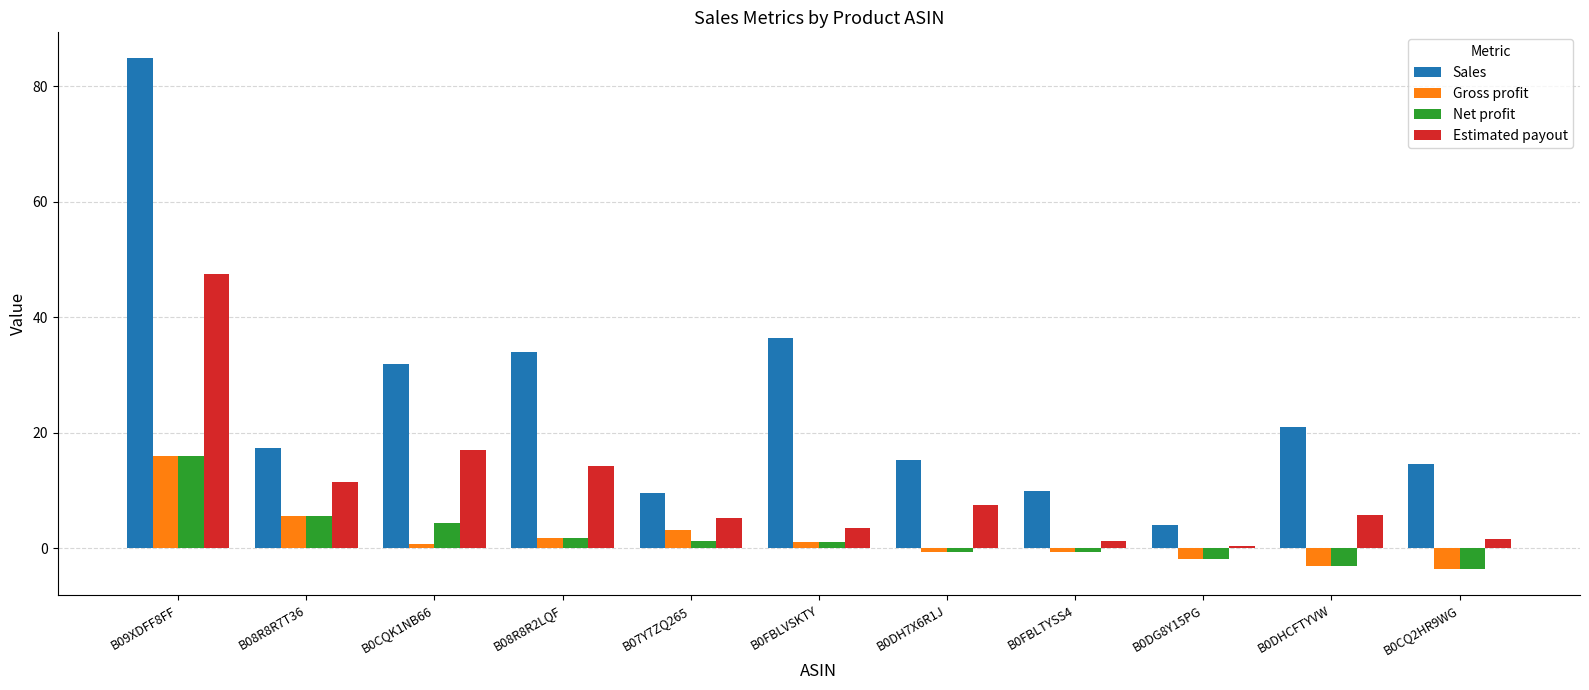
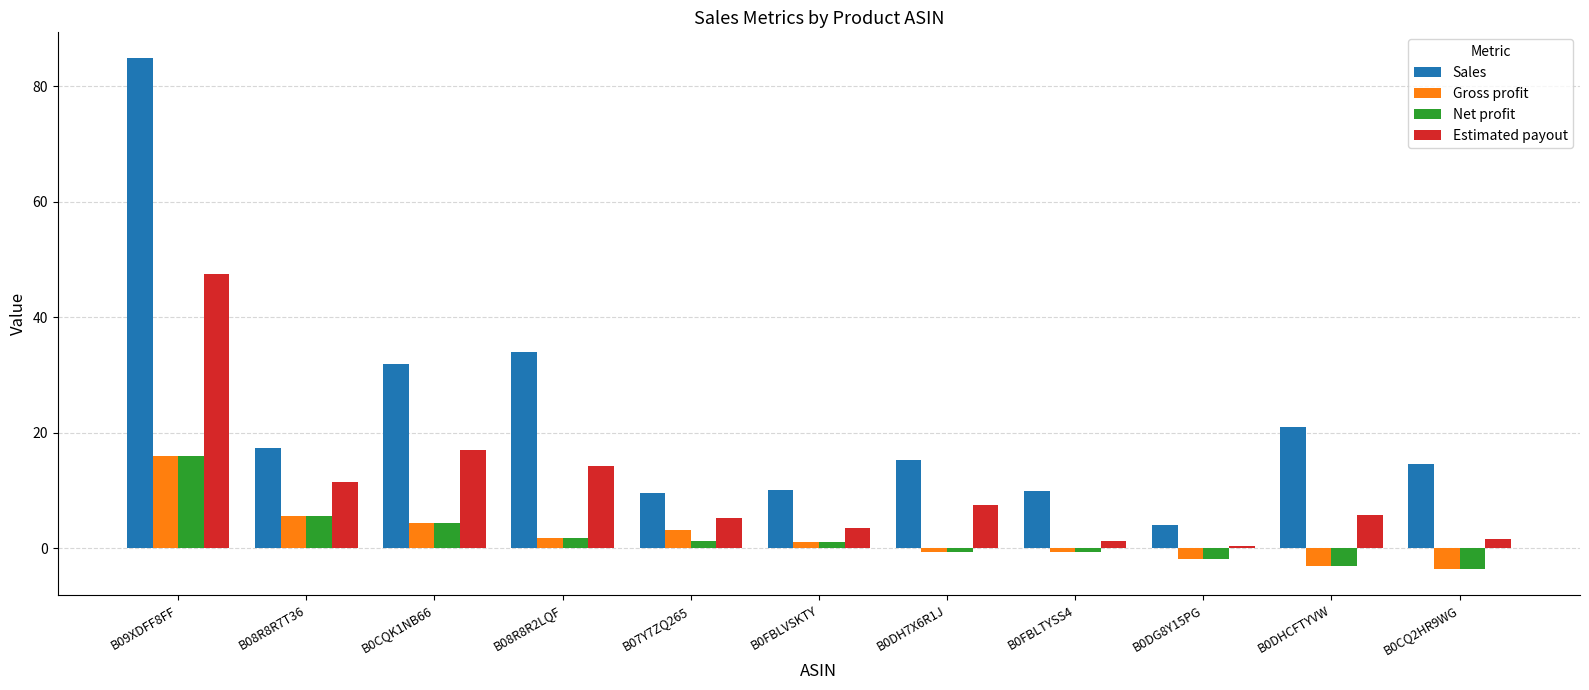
  {
    "Sales": {
      "B09XDFF8FF": 85,
      "B08R8R7T36": 17,
      "B0CQK1NB66": 32,
      "B08R8R2LQF": 34,
      "B07Y7ZQ265": 10,
-     "B0FBLVSKTY": 36,
+     "B0FBLVSKTY": 10,
      "B0DH7X6R1J": 15,
      "B0FBLTYSS4": 10,
      "B0DG8Y15PG": 4,
      "B0DHCFTYVW": 21,
      "B0CQ2HR9WG": 15
    },
    "Gross profit": {
      "B09XDFF8FF": 16,
      "B08R8R7T36": 6,
-     "B0CQK1NB66": 1,
+     "B0CQK1NB66": 4,
      "B08R8R2LQF": 2,
      "B07Y7ZQ265": 3,
      "B0FBLVSKTY": 1,
      "B0DH7X6R1J": -1,
      "B0FBLTYSS4": -1,
      "B0DG8Y15PG": -2,
      "B0DHCFTYVW": -3,
      "B0CQ2HR9WG": -4
    },
    "Net profit": {
      "B09XDFF8FF": 16,
      "B08R8R7T36": 6,
      "B0CQK1NB66": 4,
      "B08R8R2LQF": 2,
      "B07Y7ZQ265": 1,
      "B0FBLVSKTY": 1,
      "B0DH7X6R1J": -1,
      "B0FBLTYSS4": -1,
      "B0DG8Y15PG": -2,
      "B0DHCFTYVW": -3,
      "B0CQ2HR9WG": -4
    },
    "Estimated payout": {
      "B09XDFF8FF": 47,
      "B08R8R7T36": 11,
      "B0CQK1NB66": 17,
      "B08R8R2LQF": 14,
      "B07Y7ZQ265": 5,
      "B0FBLVSKTY": 3,
      "B0DH7X6R1J": 8,
      "B0FBLTYSS4": 1,
      "B0DHCFTYVW": 6,
      "B0CQ2HR9WG": 2
    }
  }
